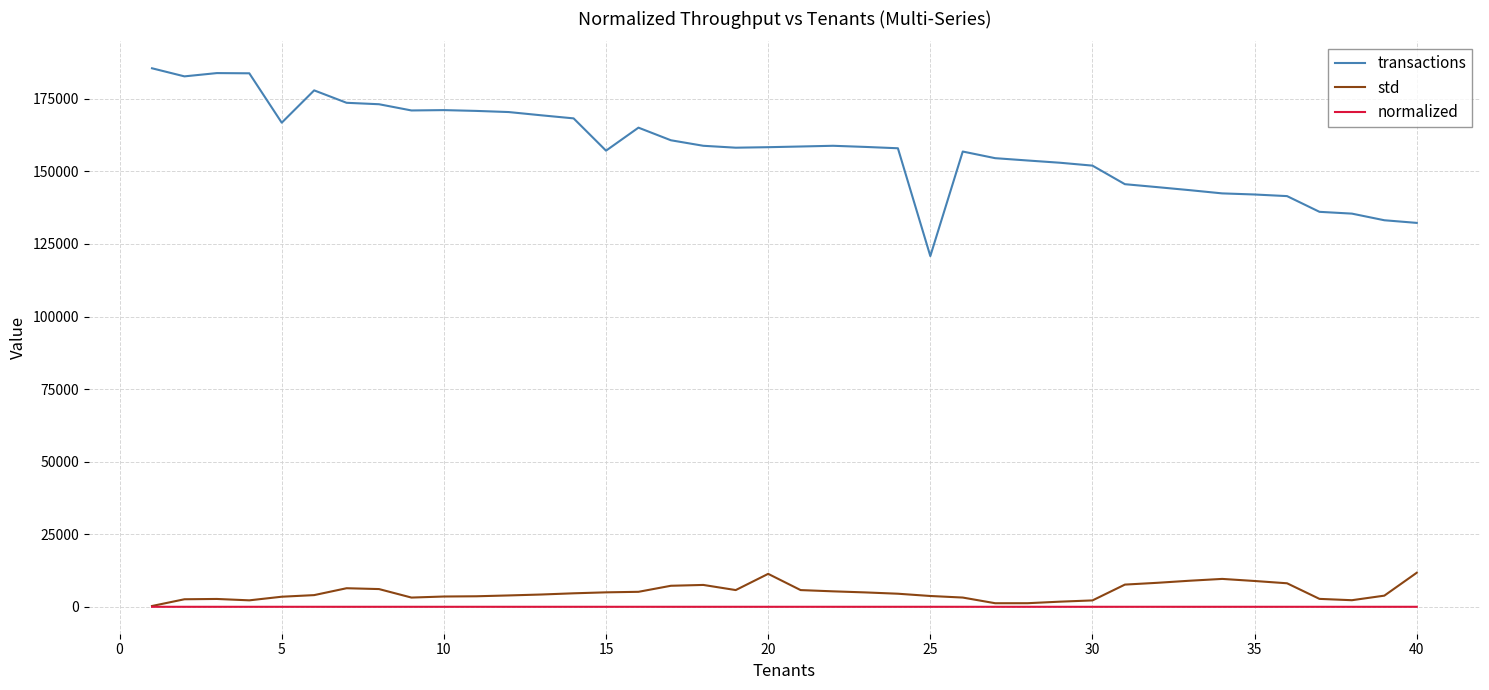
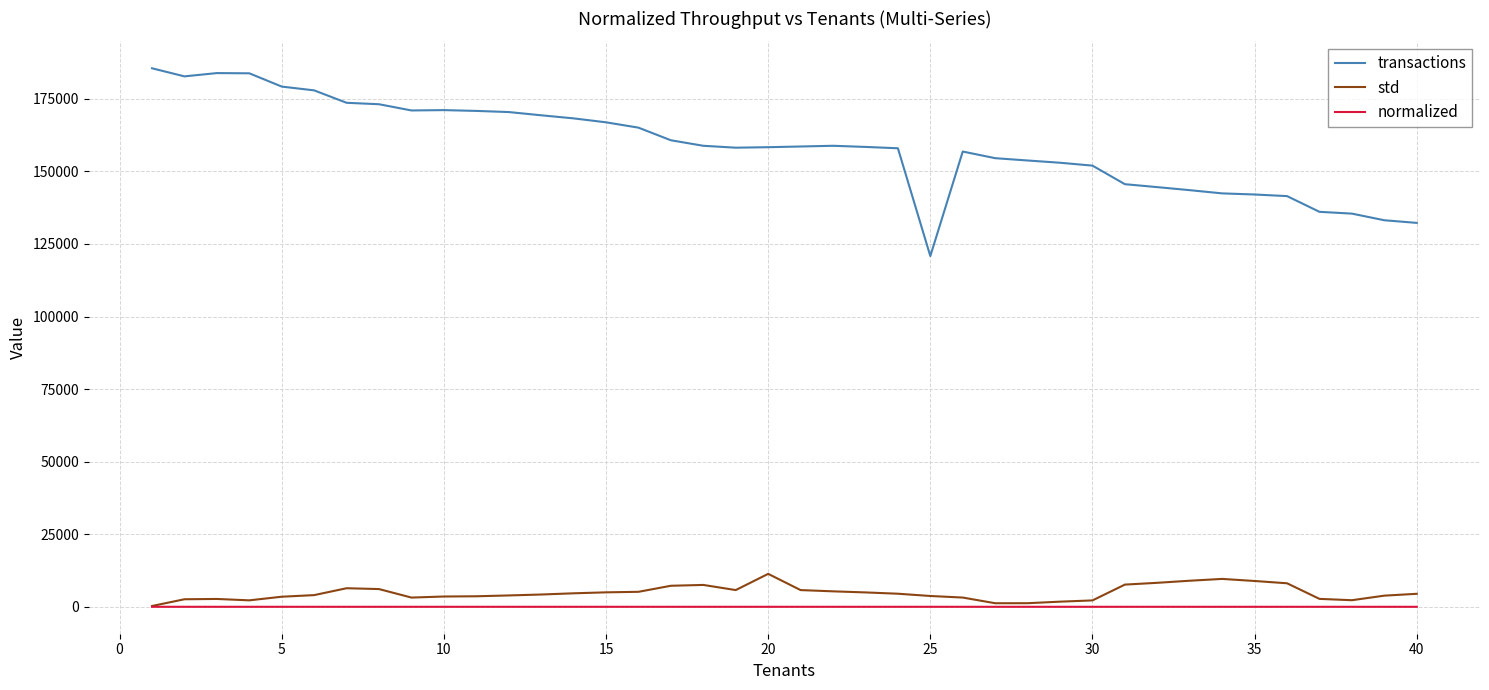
  {
    "transactions": {
-     "5": 167000,
+     "5": 179000,
      "10": 171000,
-     "15": 157000,
+     "15": 167000,
      "20": 158000,
      "25": 121000,
      "30": 152000,
      "35": 142000,
      "40": 132000
    },
    "std": {
      "5": 3000,
      "10": 4000,
      "15": 5000,
      "20": 11000,
      "25": 4000,
      "30": 2000,
      "35": 9000,
-     "40": 12000
+     "40": 4000
    },
    "normalized": {
      "5": 0,
      "10": 0,
      "15": 0,
      "20": 0,
      "25": 0,
      "30": 0,
      "35": 0,
      "40": 0
    }
  }
